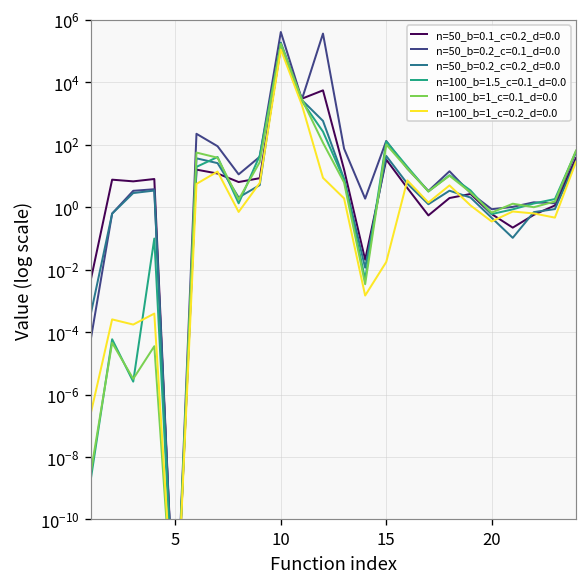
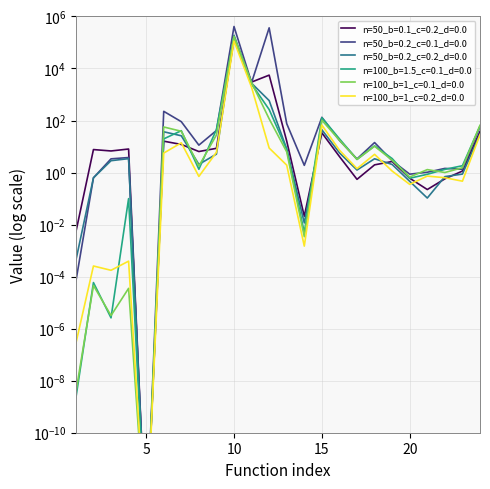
  {
    "n=50_b=0.1_c=0.2_d=0.0": {
      "15": 30
    },
    "n=100_b=1_c=0.2_d=0.0": {
-     "15": 0.02,
+     "15": 70,
      "20": 0.4
    }
  }
